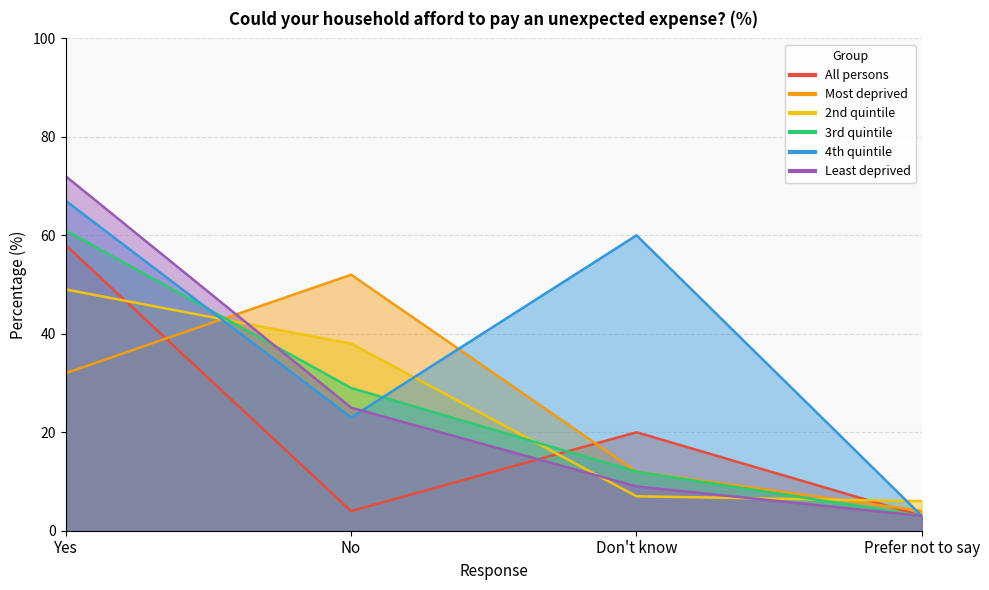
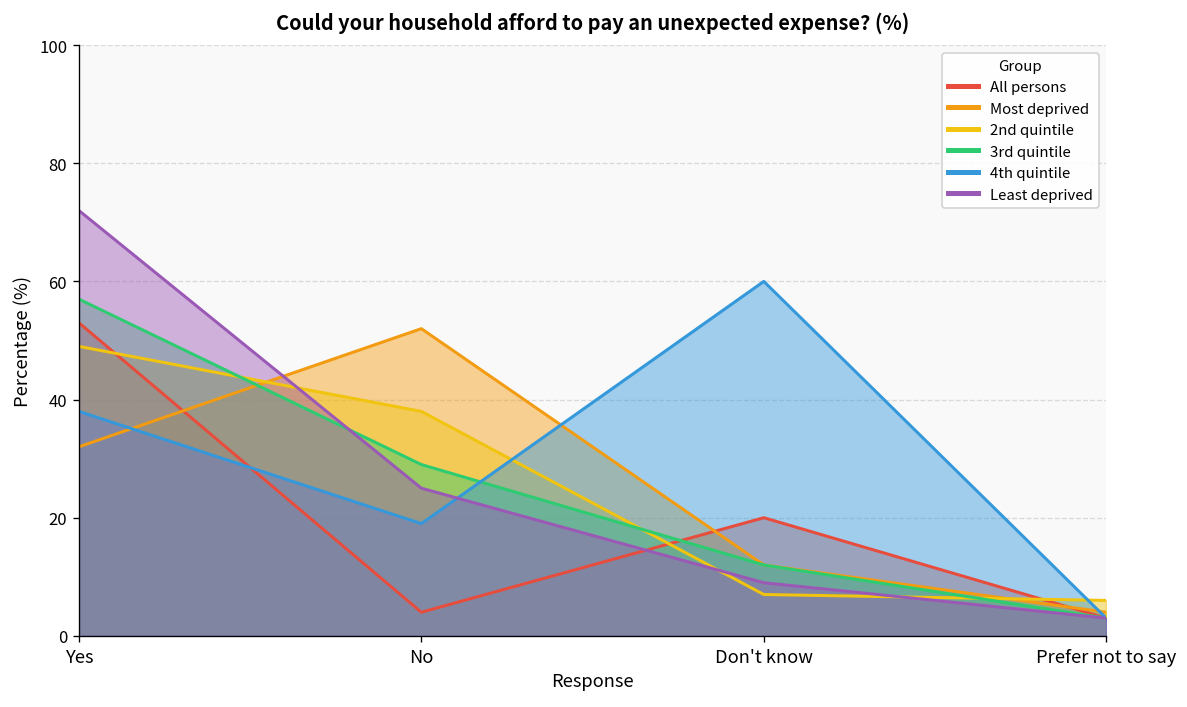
  {
    "All persons": {
-     "Yes": 58,
+     "Yes": 53,
      "No": 4,
      "Don't know": 20
    },
    "3rd quintile": {
-     "Yes": 61,
+     "Yes": 57,
      "No": 29
    },
    "4th quintile": {
-     "Yes": 67,
-     "No": 23,
+     "Yes": 38,
+     "No": 19,
      "Don't know": 60
    },
    "Least deprived": {
      "Yes": 72,
      "No": 25,
      "Don't know": 9
    }
  }
